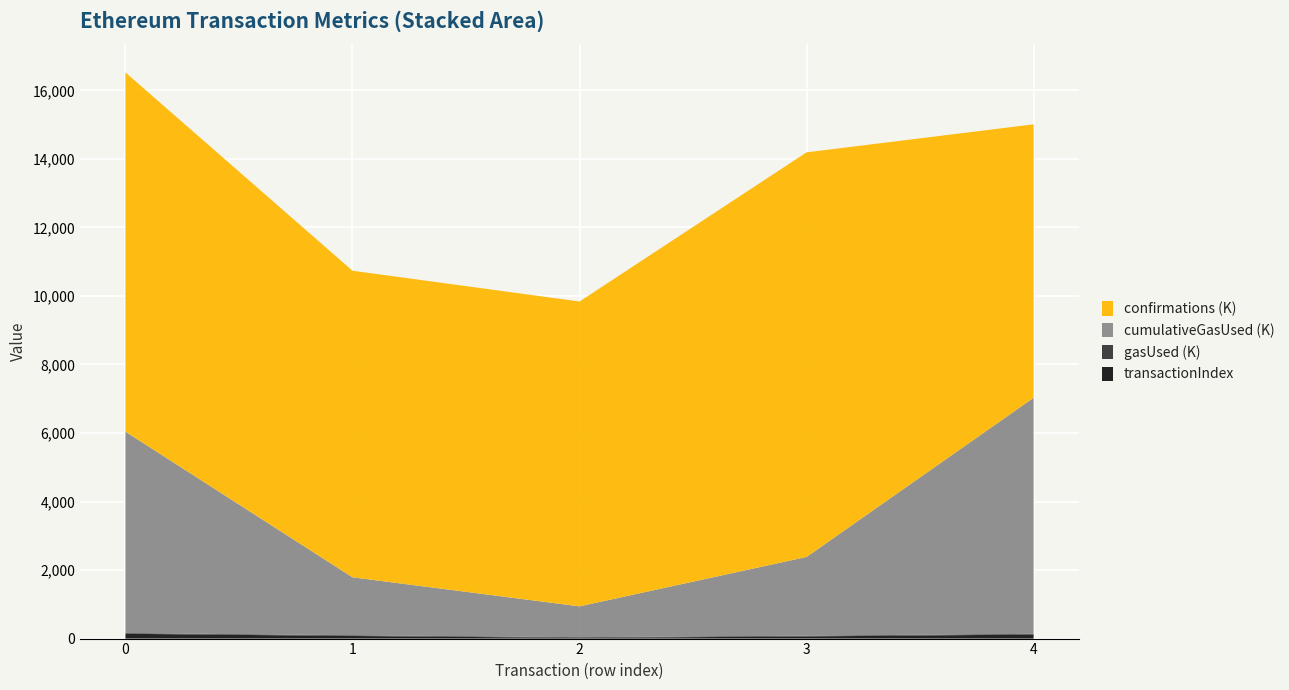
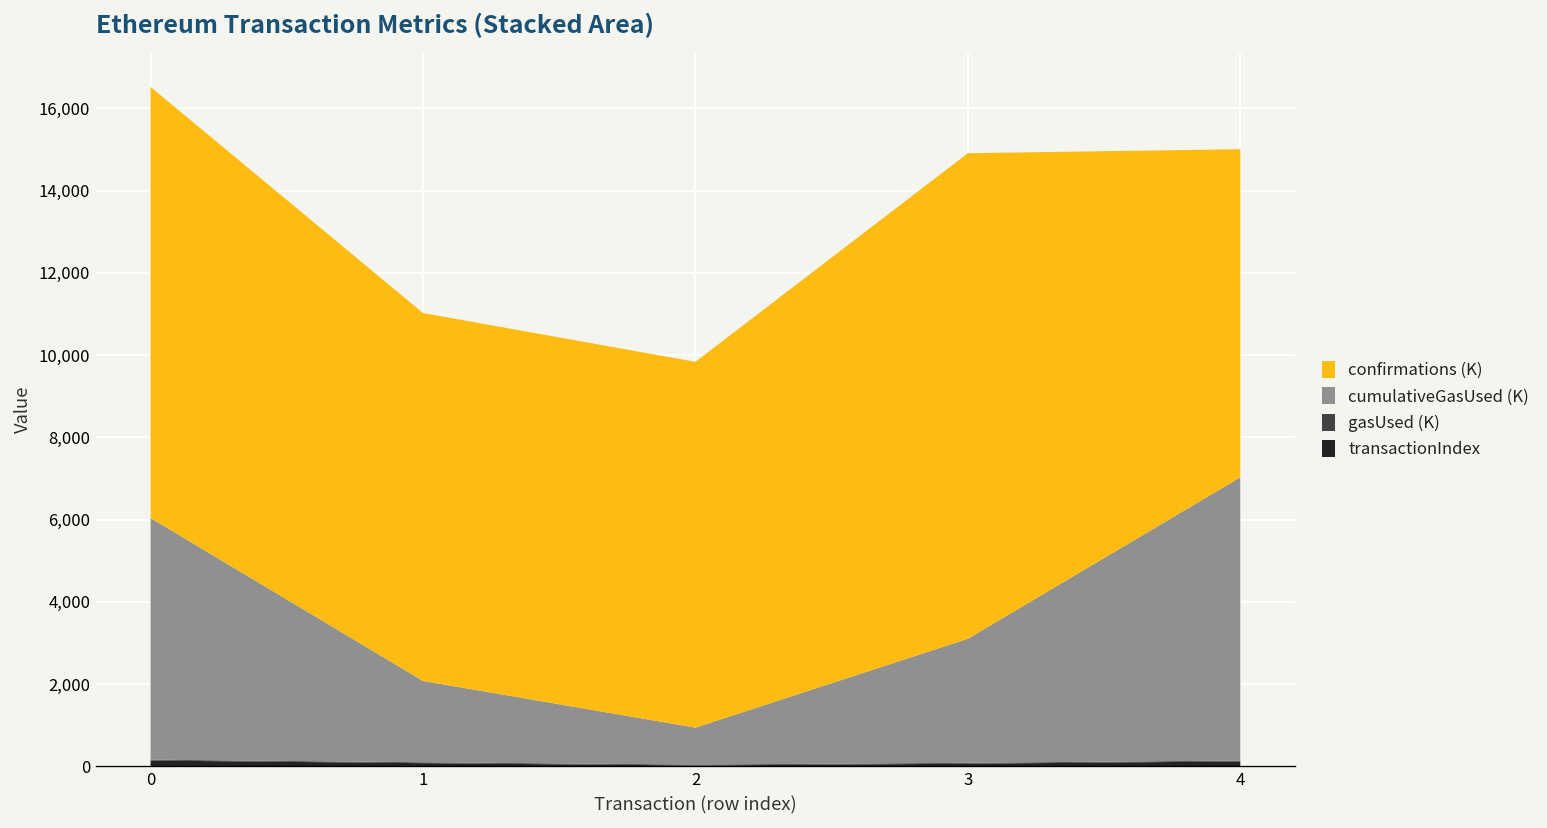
  {
    "cumulativeGasUsed (K)": {
      "0": "5,900",
-     "1": "1,700",
+     "1": "2,000",
      "2": "900",
-     "3": "2,300",
+     "3": "3,000",
      "4": "6,900"
    },
    "confirmations (K)": {
      "0": "10,500",
      "1": "8,900",
      "2": "8,900",
      "3": "11,800",
      "4": "8,000"
    }
  }
